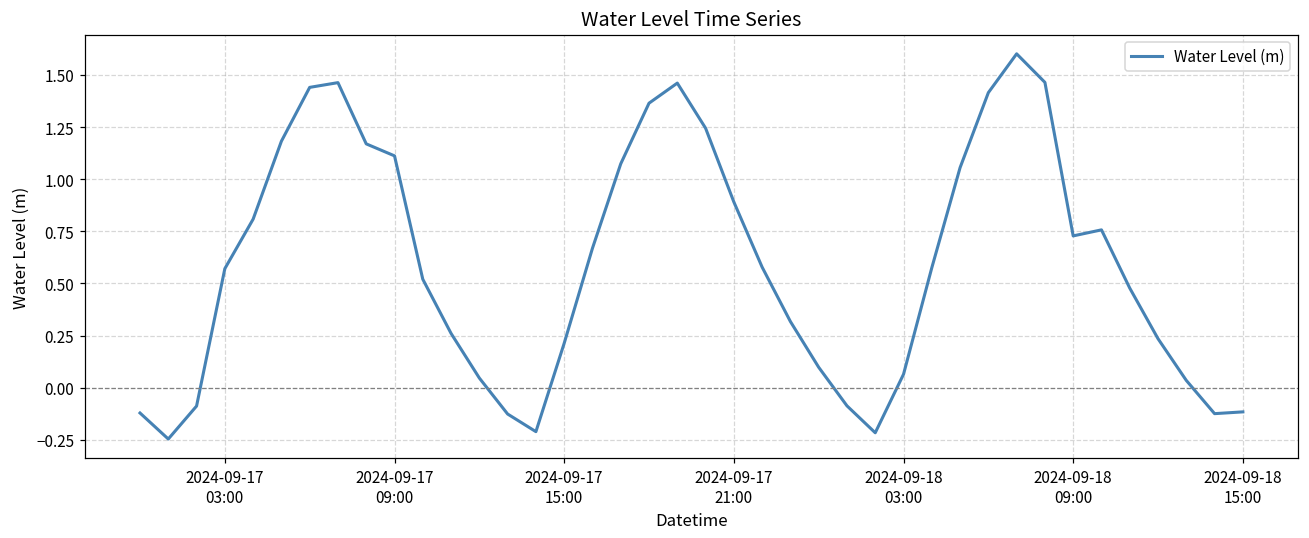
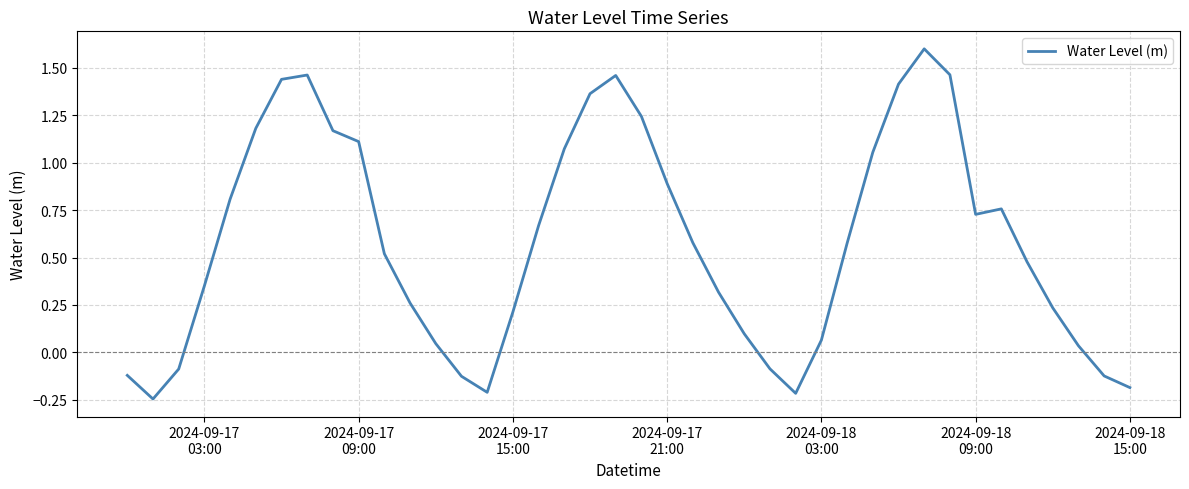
  {
-   "2024-09-17 03:00": 0.57,
+   "2024-09-17 03:00": 0.35,
    "2024-09-17 09:00": 1.11,
    "2024-09-17 15:00": 0.21,
    "2024-09-17 21:00": 0.89,
    "2024-09-18 03:00": 0.06,
    "2024-09-18 09:00": 0.73,
-   "2024-09-18 15:00": -0.12
+   "2024-09-18 15:00": -0.19
  }
